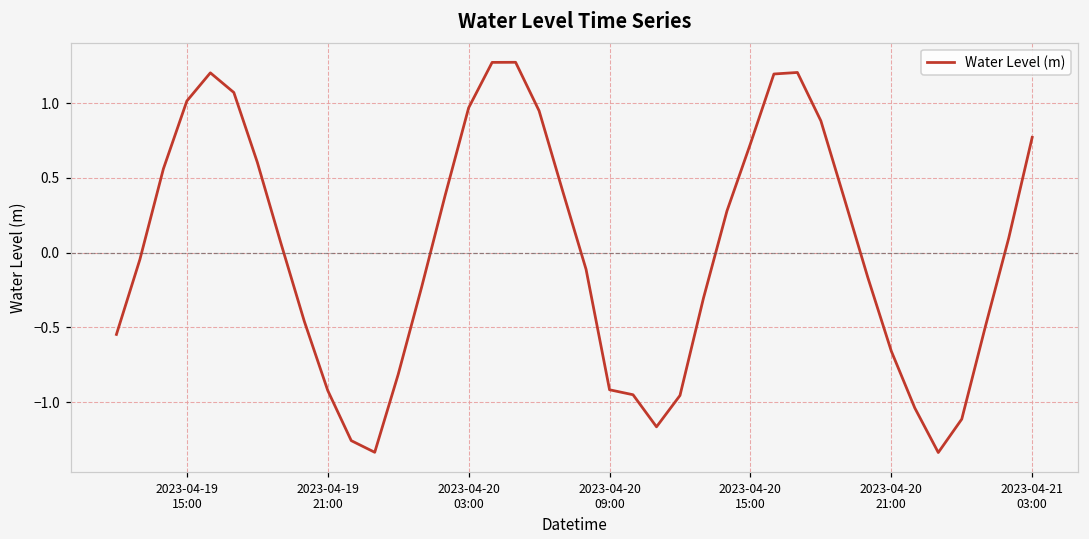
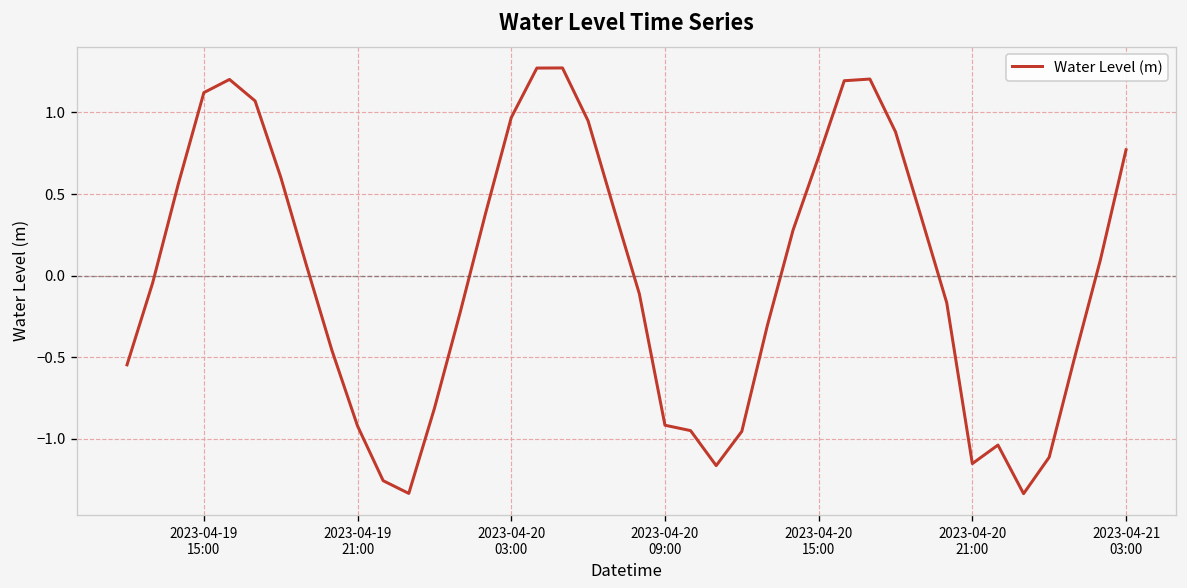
  {
-   "2023-04-19 15:00": 1.01,
+   "2023-04-19 15:00": 1.12,
    "2023-04-19 21:00": -0.92,
    "2023-04-20 03:00": 0.97,
    "2023-04-20 09:00": -0.92,
    "2023-04-20 15:00": 0.73,
-   "2023-04-20 21:00": -0.66,
+   "2023-04-20 21:00": -1.15,
    "2023-04-21 03:00": 0.77
  }
